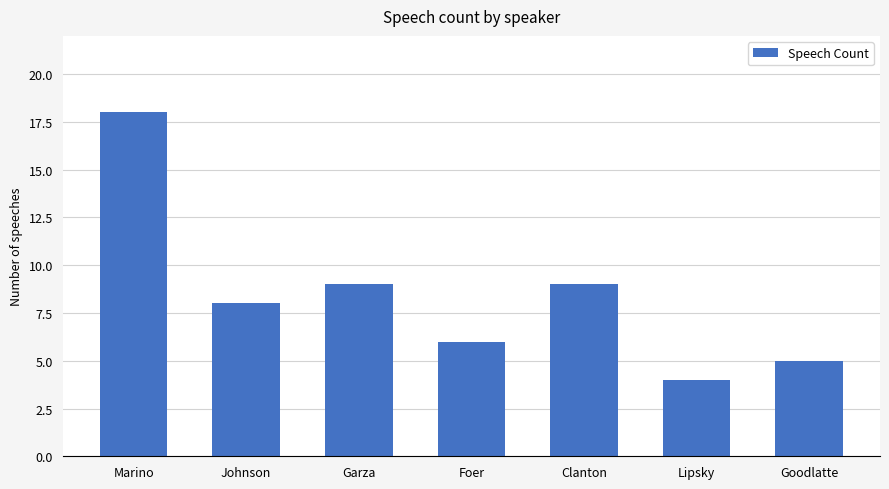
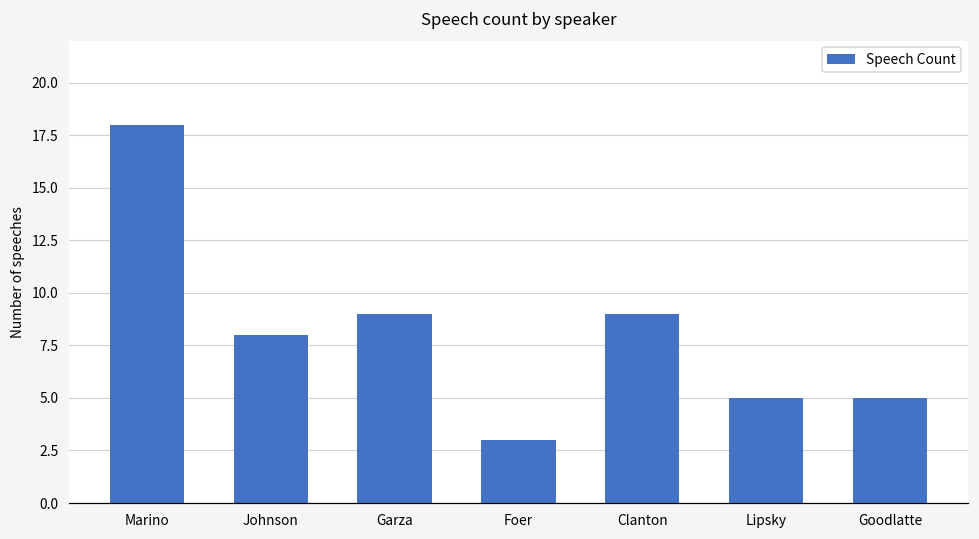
  {
    "Marino": 18,
    "Johnson": 8,
    "Garza": 9,
-   "Foer": 6,
+   "Foer": 3,
    "Clanton": 9,
-   "Lipsky": 4,
+   "Lipsky": 5,
    "Goodlatte": 5
  }
